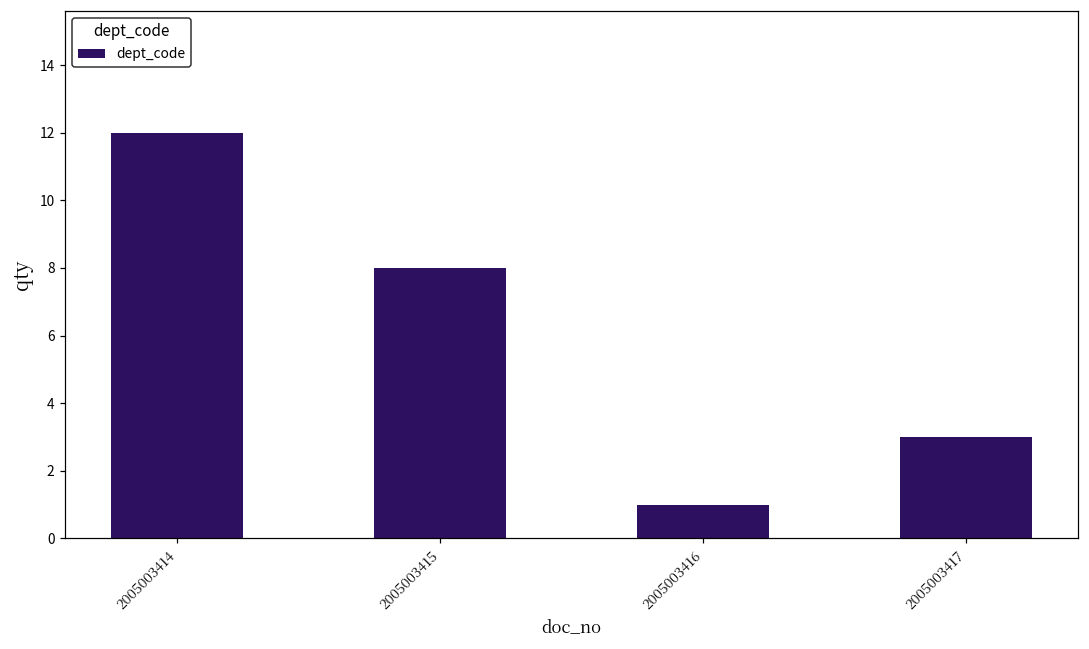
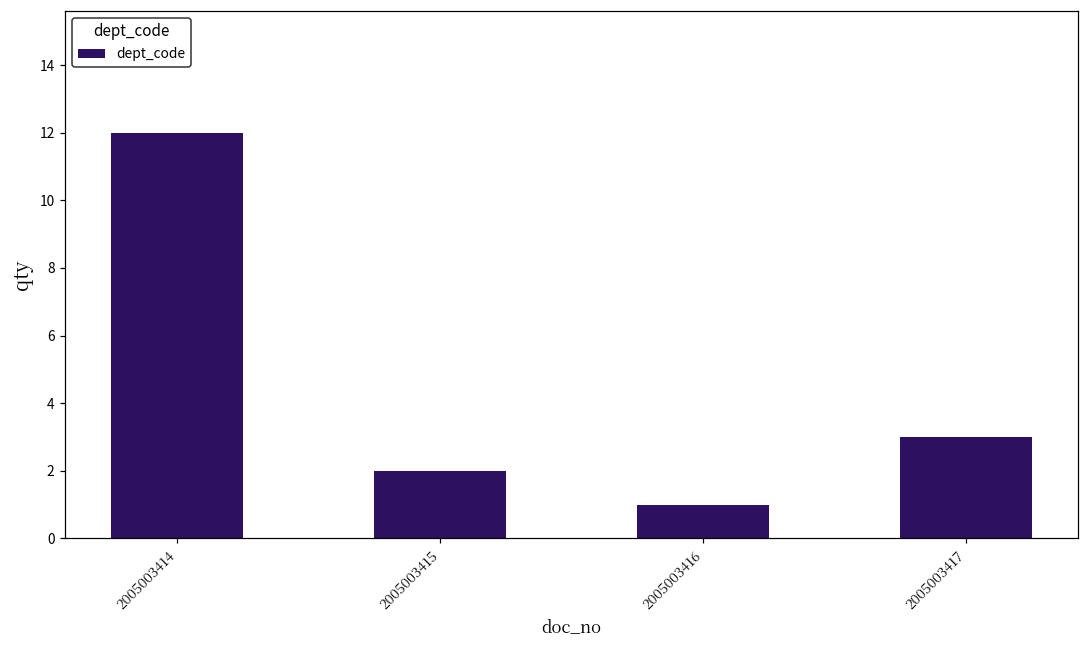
  {
    "2005003414": 12,
-   "2005003415": 8,
+   "2005003415": 2,
    "2005003416": 1,
    "2005003417": 3
  }
